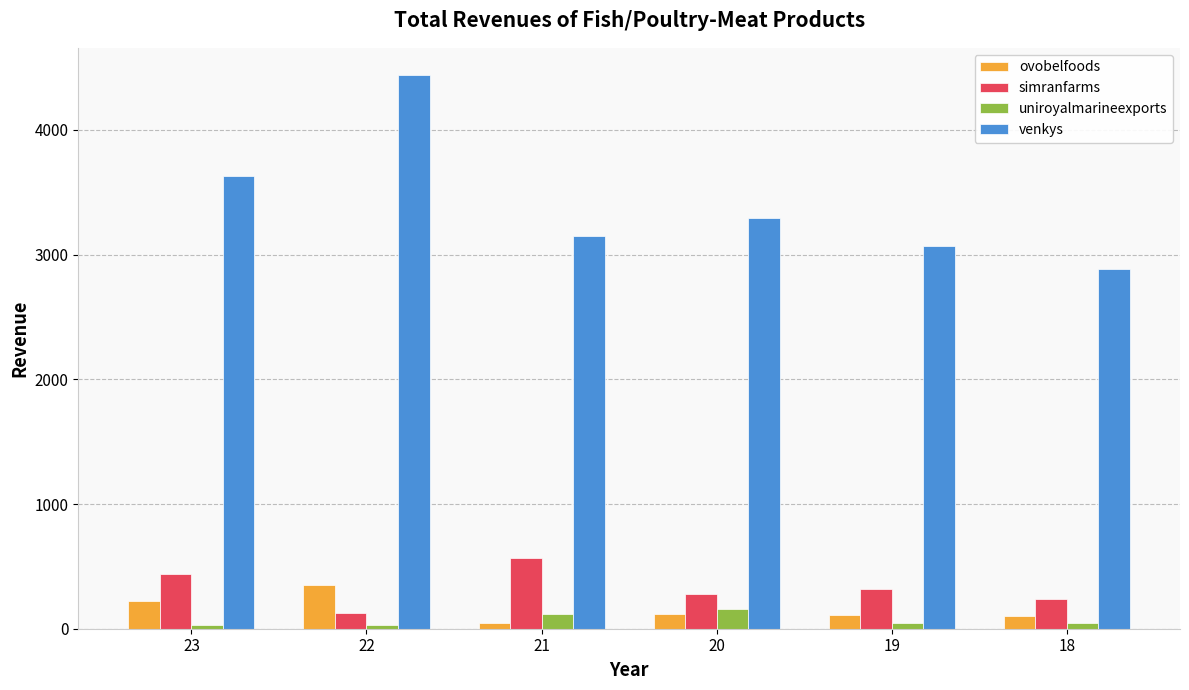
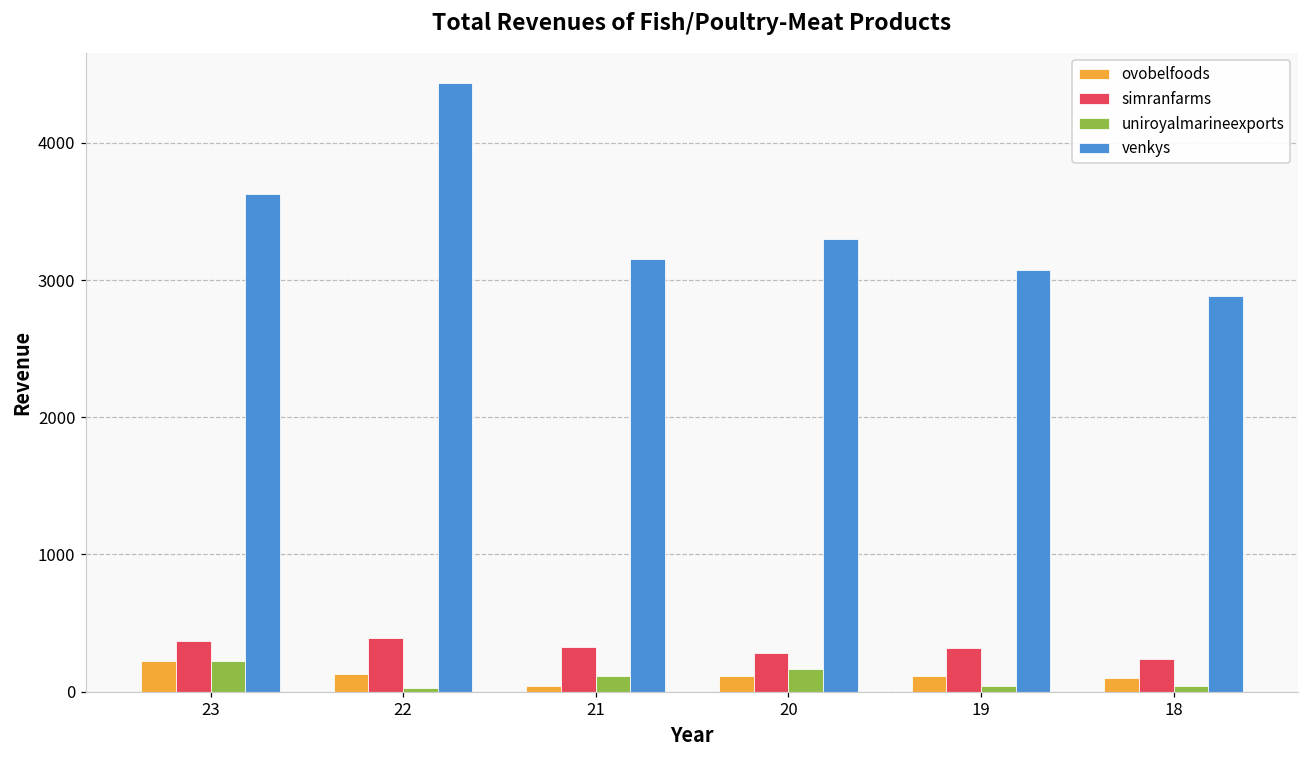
  {
    "ovobelfoods": {
      "23": 220,
-     "22": 350,
+     "22": 130,
      "21": 40,
      "20": 120,
      "19": 110,
      "18": 100
    },
    "simranfarms": {
-     "23": 440,
-     "22": 120,
-     "21": 570,
+     "23": 370,
+     "22": 390,
+     "21": 320,
      "20": 280,
      "19": 320,
      "18": 240
    },
    "uniroyalmarineexports": {
-     "23": 30,
+     "23": 220,
      "22": 30,
      "21": 110,
      "20": 160,
      "19": 40,
      "18": 40
    },
    "venkys": {
      "23": 3630,
      "22": 4440,
      "21": 3150,
      "20": 3300,
      "19": 3070,
      "18": 2890
    }
  }
